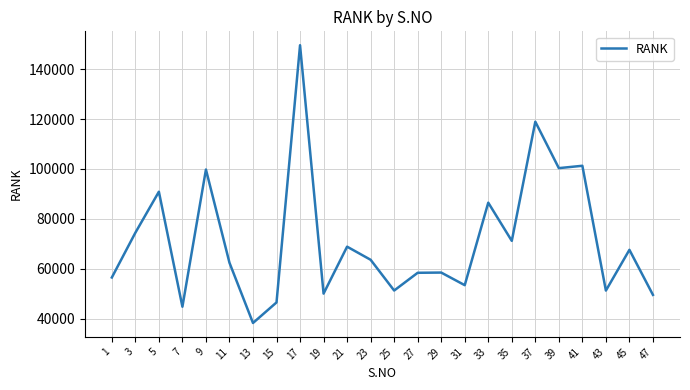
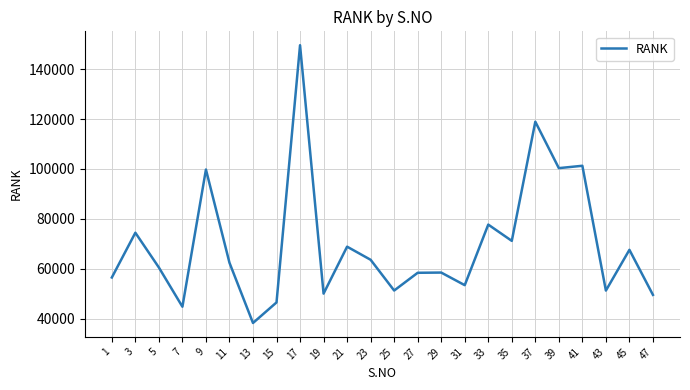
  {
    "1": 56000,
    "3": 74000,
-   "5": 91000,
+   "5": 60000,
    "7": 45000,
    "9": 100000,
    "11": 62000,
    "13": 38000,
    "15": 46000,
    "17": 150000,
    "19": 50000,
    "21": 69000,
    "23": 64000,
    "25": 51000,
    "27": 58000,
    "29": 58000,
    "31": 53000,
-   "33": 86000,
+   "33": 78000,
    "35": 71000,
    "37": 119000,
    "39": 100000,
    "41": 101000,
    "43": 51000,
    "45": 68000,
    "47": 49000
  }
